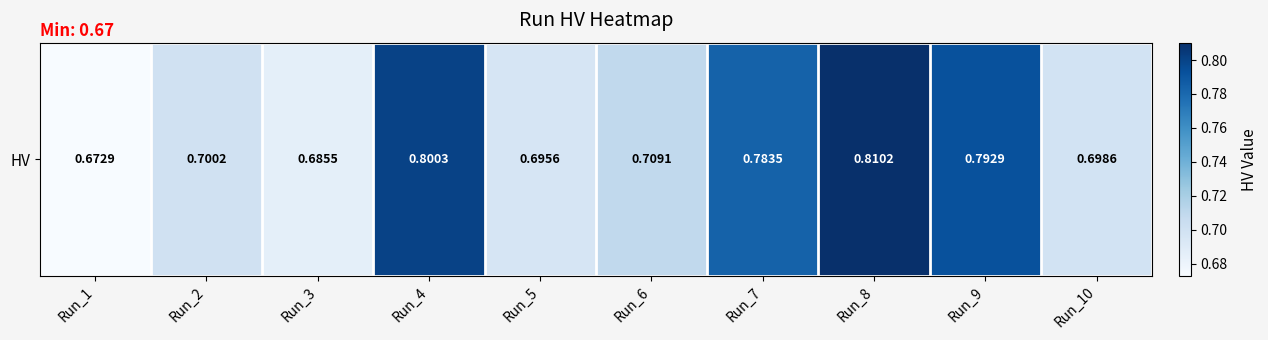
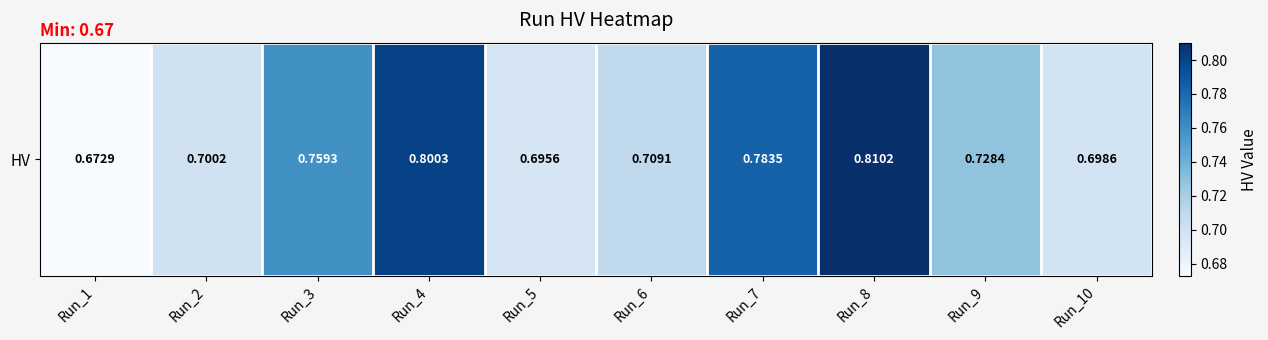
  {
    "HV": {
      "Run_1": 0.6729,
      "Run_2": 0.7002,
-     "Run_3": 0.6855,
+     "Run_3": 0.7593,
      "Run_4": 0.8003,
      "Run_5": 0.6956,
      "Run_6": 0.7091,
      "Run_7": 0.7835,
      "Run_8": 0.8102,
-     "Run_9": 0.7929,
+     "Run_9": 0.7284,
      "Run_10": 0.6986
    }
  }
